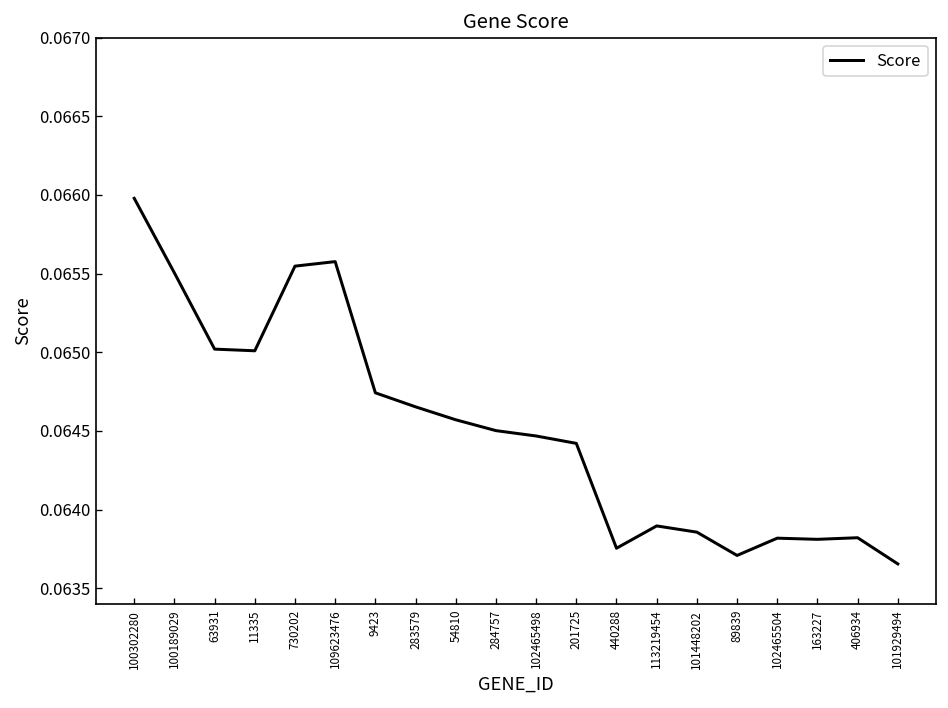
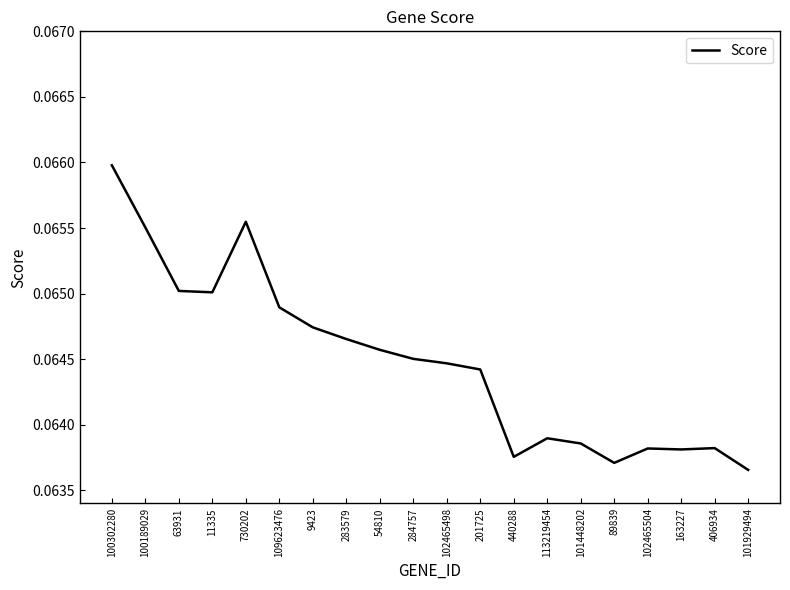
  {
    "100302280": 0.06598,
    "100189029": 0.06550,
    "63931": 0.06502,
    "11335": 0.06501,
    "730202": 0.06555,
-   "109623476": 0.06558,
+   "109623476": 0.06489,
    "9423": 0.06474,
    "283579": 0.06465,
    "54810": 0.06457,
    "284757": 0.06450,
    "102465498": 0.06447,
    "201725": 0.06442,
    "440288": 0.06375,
    "113219454": 0.06390,
    "101448202": 0.06386,
    "89839": 0.06371,
    "102465504": 0.06382,
    "163227": 0.06381,
    "406934": 0.06382,
    "101929494": 0.06365
  }
